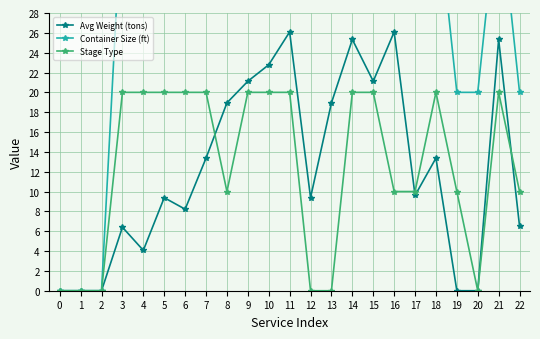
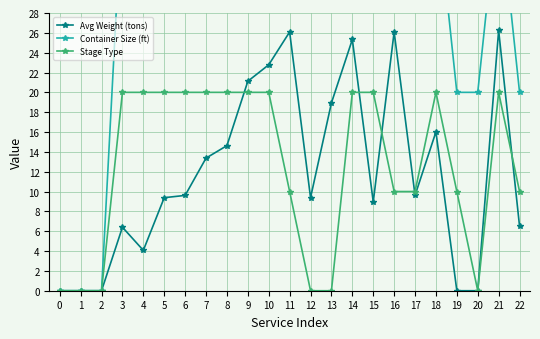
  {
    "Avg Weight (tons)": {
      "3": 6,
      "4": 4,
      "5": 9,
-     "6": 8,
+     "6": 10,
      "7": 13,
-     "8": 19,
+     "8": 15,
      "9": 21,
      "10": 23,
      "11": 26,
      "12": 9,
      "13": 19,
      "14": 25,
-     "15": 21,
+     "15": 9,
      "16": 26,
      "17": 10,
-     "18": 13,
+     "18": 16,
      "19": 0,
-     "21": 25,
+     "21": 26,
      "22": 7
    },
    "Container Size (ft)": {
      "19": 20,
      "20": 20,
      "22": 20
    },
    "Stage Type": {
      "3": 20,
      "4": 20,
      "5": 20,
      "6": 20,
      "7": 20,
-     "8": 10,
+     "8": 20,
      "9": 20,
      "10": 20,
-     "11": 20,
+     "11": 10,
      "12": 0,
      "13": 0,
      "14": 20,
      "15": 20,
      "16": 10,
      "17": 10,
      "18": 20,
      "19": 10,
      "21": 20,
      "22": 10
    }
  }
